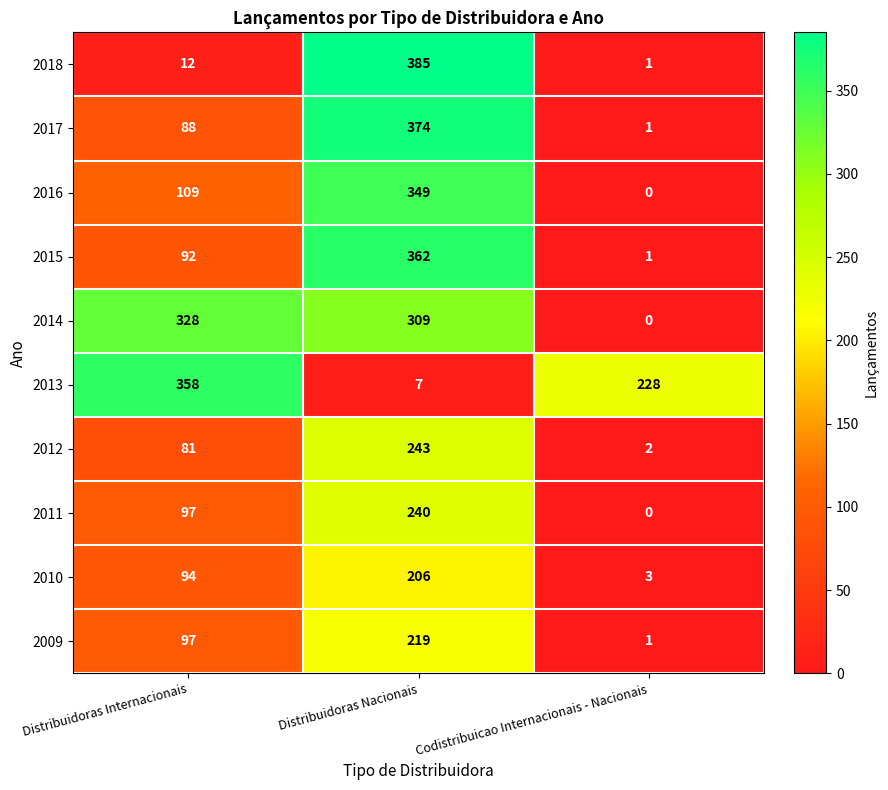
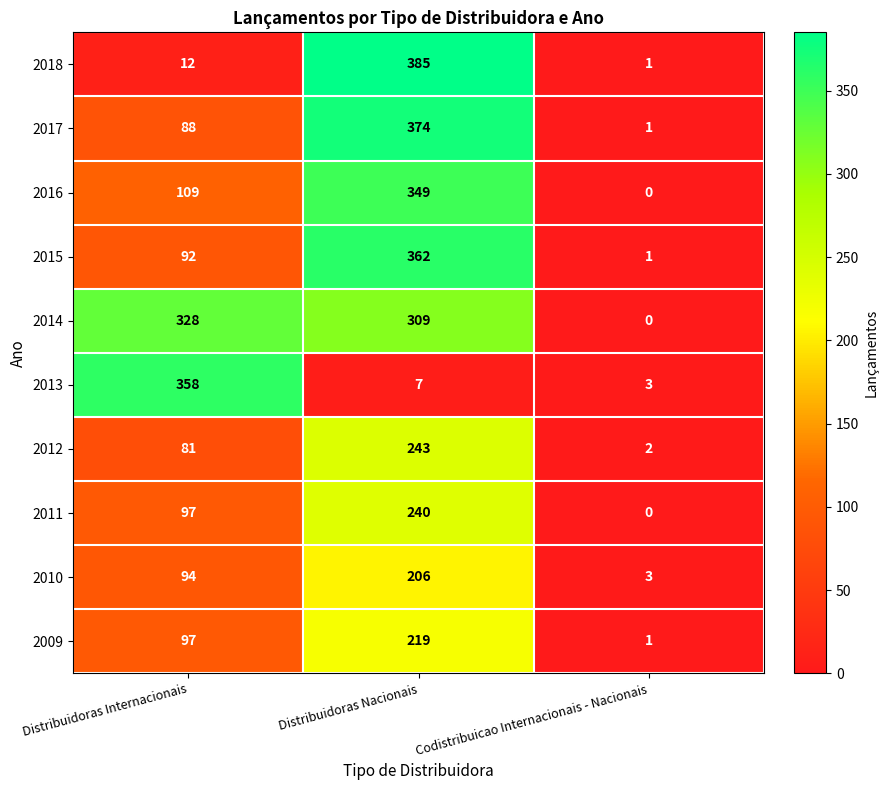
  {
    "2018": {
      "Distribuidoras Internacionais": 12,
      "Distribuidoras Nacionais": 385,
      "Codistribuicao Internacionais - Nacionais": 1
    },
    "2017": {
      "Distribuidoras Internacionais": 88,
      "Distribuidoras Nacionais": 374,
      "Codistribuicao Internacionais - Nacionais": 1
    },
    "2016": {
      "Distribuidoras Internacionais": 109,
      "Distribuidoras Nacionais": 349,
      "Codistribuicao Internacionais - Nacionais": 0
    },
    "2015": {
      "Distribuidoras Internacionais": 92,
      "Distribuidoras Nacionais": 362,
      "Codistribuicao Internacionais - Nacionais": 1
    },
    "2014": {
      "Distribuidoras Internacionais": 328,
      "Distribuidoras Nacionais": 309,
      "Codistribuicao Internacionais - Nacionais": 0
    },
    "2013": {
      "Distribuidoras Internacionais": 358,
      "Distribuidoras Nacionais": 7,
-     "Codistribuicao Internacionais - Nacionais": 228
+     "Codistribuicao Internacionais - Nacionais": 3
    },
    "2012": {
      "Distribuidoras Internacionais": 81,
      "Distribuidoras Nacionais": 243,
      "Codistribuicao Internacionais - Nacionais": 2
    },
    "2011": {
      "Distribuidoras Internacionais": 97,
      "Distribuidoras Nacionais": 240,
      "Codistribuicao Internacionais - Nacionais": 0
    },
    "2010": {
      "Distribuidoras Internacionais": 94,
      "Distribuidoras Nacionais": 206,
      "Codistribuicao Internacionais - Nacionais": 3
    },
    "2009": {
      "Distribuidoras Internacionais": 97,
      "Distribuidoras Nacionais": 219,
      "Codistribuicao Internacionais - Nacionais": 1
    }
  }
